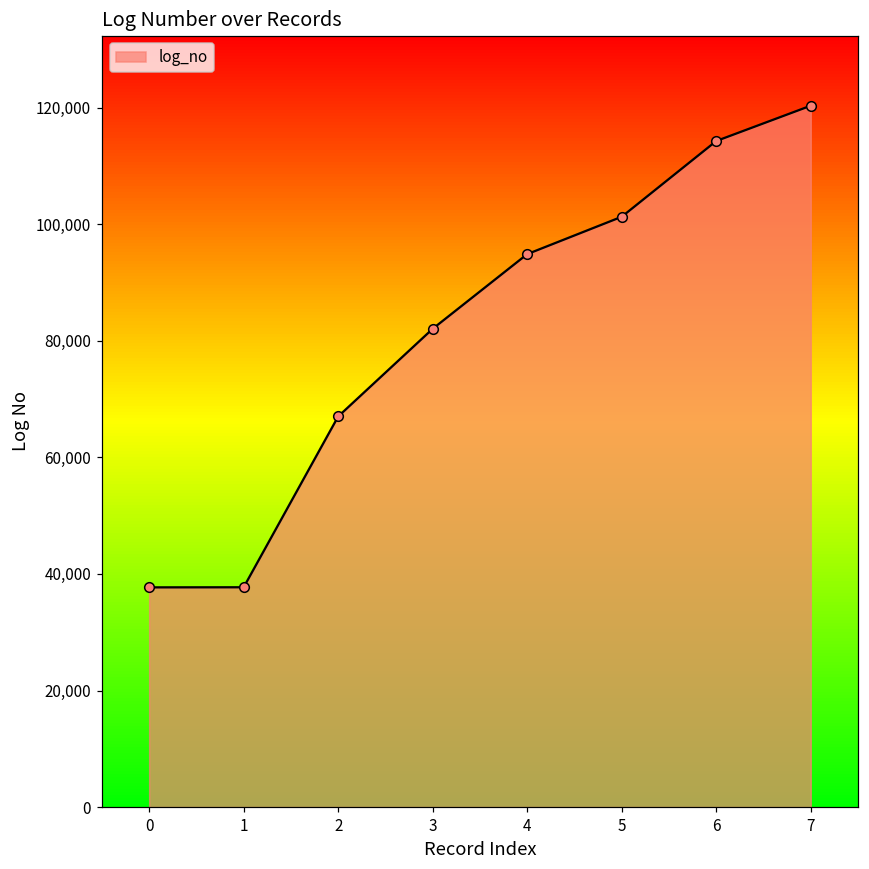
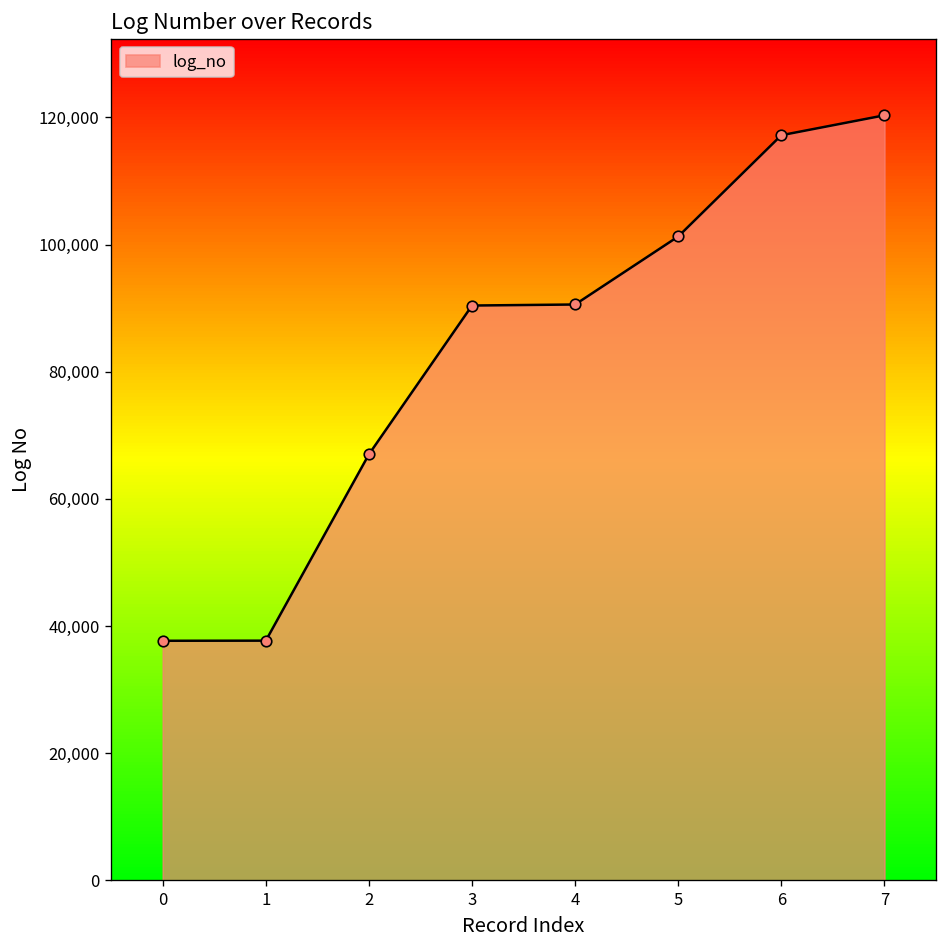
  {
    "0": "38,000",
    "1": "38,000",
    "2": "67,000",
-   "3": "82,000",
-   "4": "95,000",
+   "3": "90,000",
+   "4": "91,000",
    "5": "101,000",
-   "6": "114,000",
+   "6": "117,000",
    "7": "120,000"
  }
